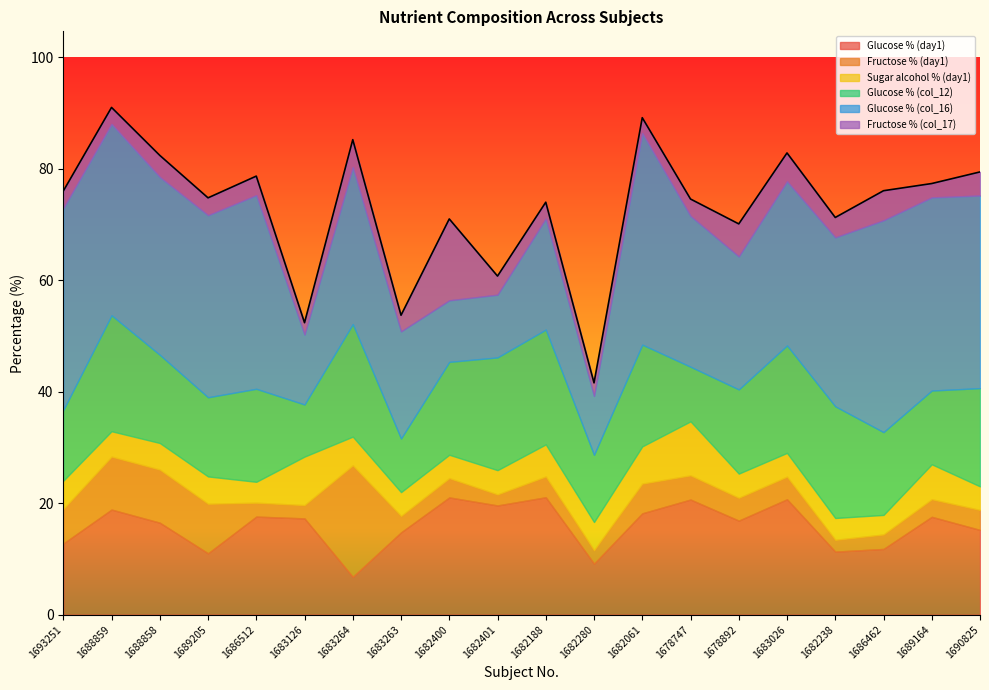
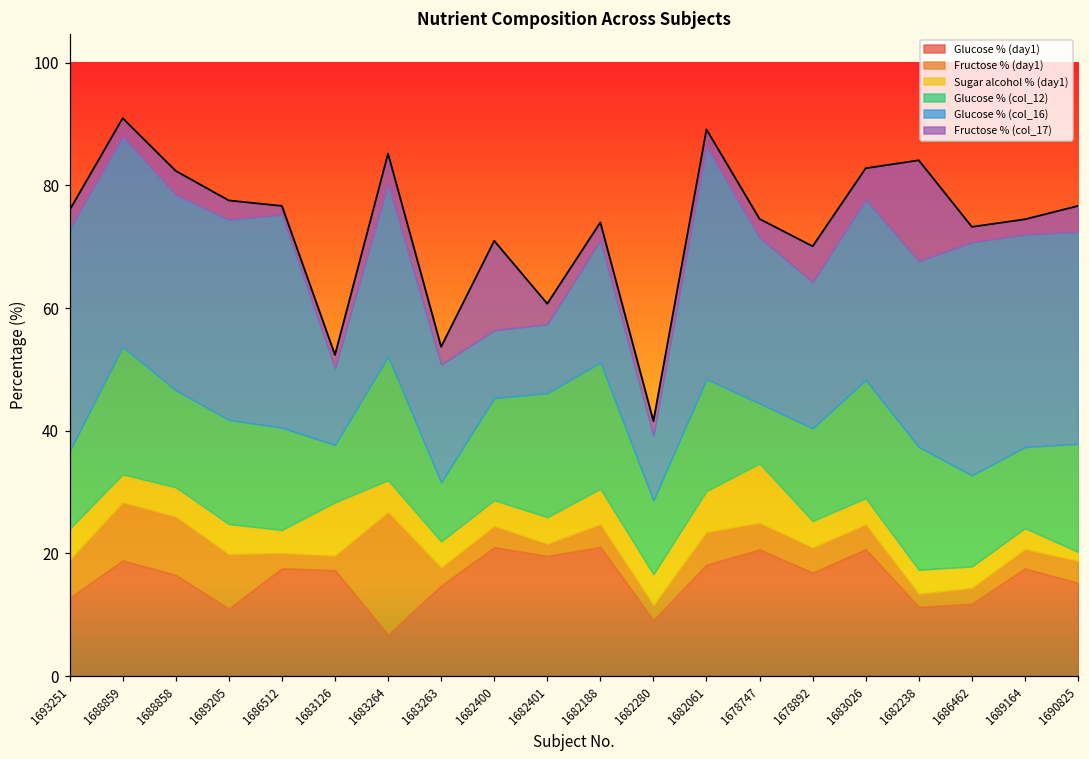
  {
    "Sugar alcohol % (day1)": {
      "1693251": 5,
      "1688859": 5,
      "1688858": 5,
      "1689205": 5,
      "1686512": 4,
      "1683126": 9,
      "1683264": 5,
      "1683263": 4,
      "1682400": 4,
      "1682401": 4,
      "1682188": 6,
      "1682280": 5,
      "1682061": 7,
      "1678747": 10,
      "1678892": 4,
      "1683026": 4,
      "1682238": 4,
      "1686462": 4,
-     "1689164": 6,
-     "1690825": 4
+     "1689164": 3,
+     "1690825": 1
    },
    "Glucose % (col_12)": {
      "1693251": 13,
      "1688859": 21,
      "1688858": 16,
-     "1689205": 14,
+     "1689205": 17,
      "1686512": 17,
      "1683126": 9,
      "1683264": 20,
      "1683263": 10,
      "1682400": 17,
      "1682401": 20,
      "1682188": 21,
      "1682280": 12,
      "1682061": 18,
      "1678747": 10,
      "1678892": 15,
      "1683026": 19,
      "1682238": 20,
      "1686462": 15,
      "1689164": 13,
      "1690825": 18
    },
    "Glucose % (col_16)": {
      "1693251": 36,
      "1688859": 34,
      "1688858": 32,
      "1689205": 33,
      "1686512": 35,
      "1683126": 13,
      "1683264": 28,
      "1683263": 19,
      "1682400": 11,
      "1682401": 11,
      "1682188": 20,
      "1682280": 11,
      "1682061": 38,
      "1678747": 27,
      "1678892": 24,
      "1683026": 29,
      "1682238": 30,
      "1686462": 38,
      "1689164": 35,
      "1690825": 35
    },
    "Fructose % (col_17)": {
      "1693251": 3,
      "1688859": 3,
      "1688858": 4,
      "1689205": 3,
-     "1686512": 3,
+     "1686512": 1,
      "1683126": 2,
      "1683264": 5,
      "1683263": 3,
      "1682400": 15,
      "1682401": 3,
      "1682188": 3,
      "1682280": 2,
      "1682061": 3,
      "1678747": 3,
      "1678892": 6,
      "1683026": 5,
-     "1682238": 4,
-     "1686462": 5,
+     "1682238": 16,
+     "1686462": 3,
      "1689164": 2,
      "1690825": 4
    }
  }
